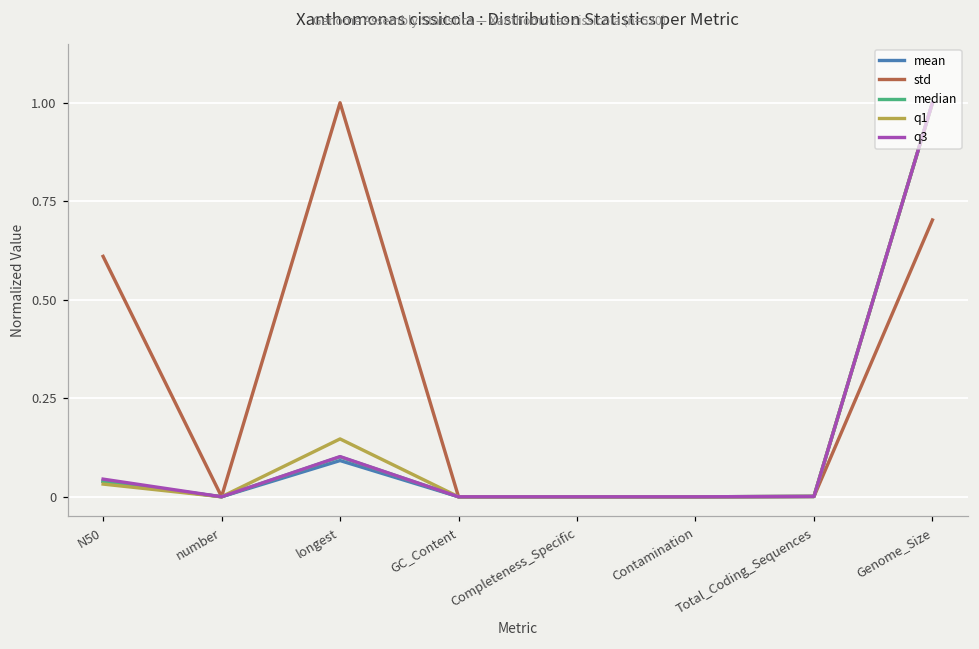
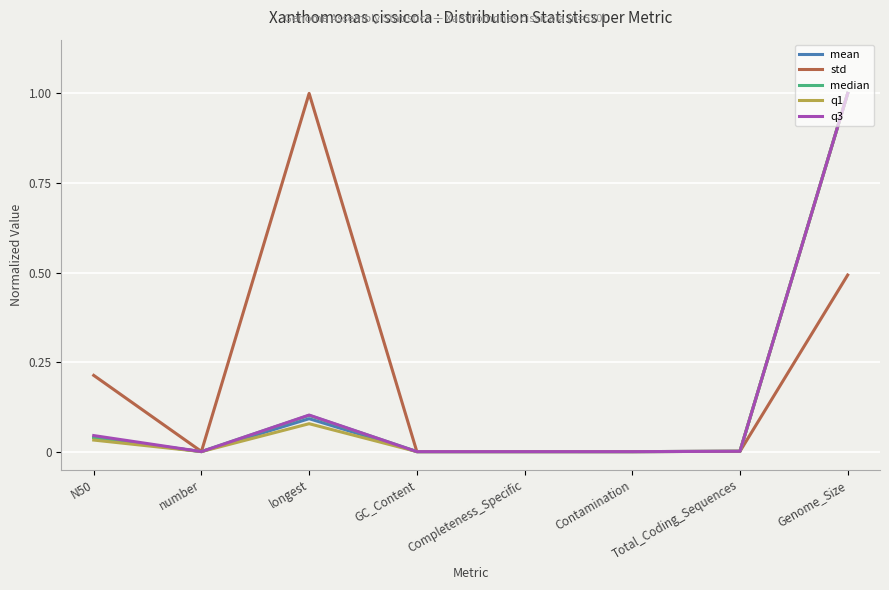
  {
    "mean": {
      "longest": 0.09
    },
    "std": {
-     "N50": 0.61,
+     "N50": 0.21,
      "longest": 1.00,
-     "Genome_Size": 0.70
+     "Genome_Size": 0.49
    },
    "q1": {
-     "longest": 0.15
+     "longest": 0.08
    }
  }
